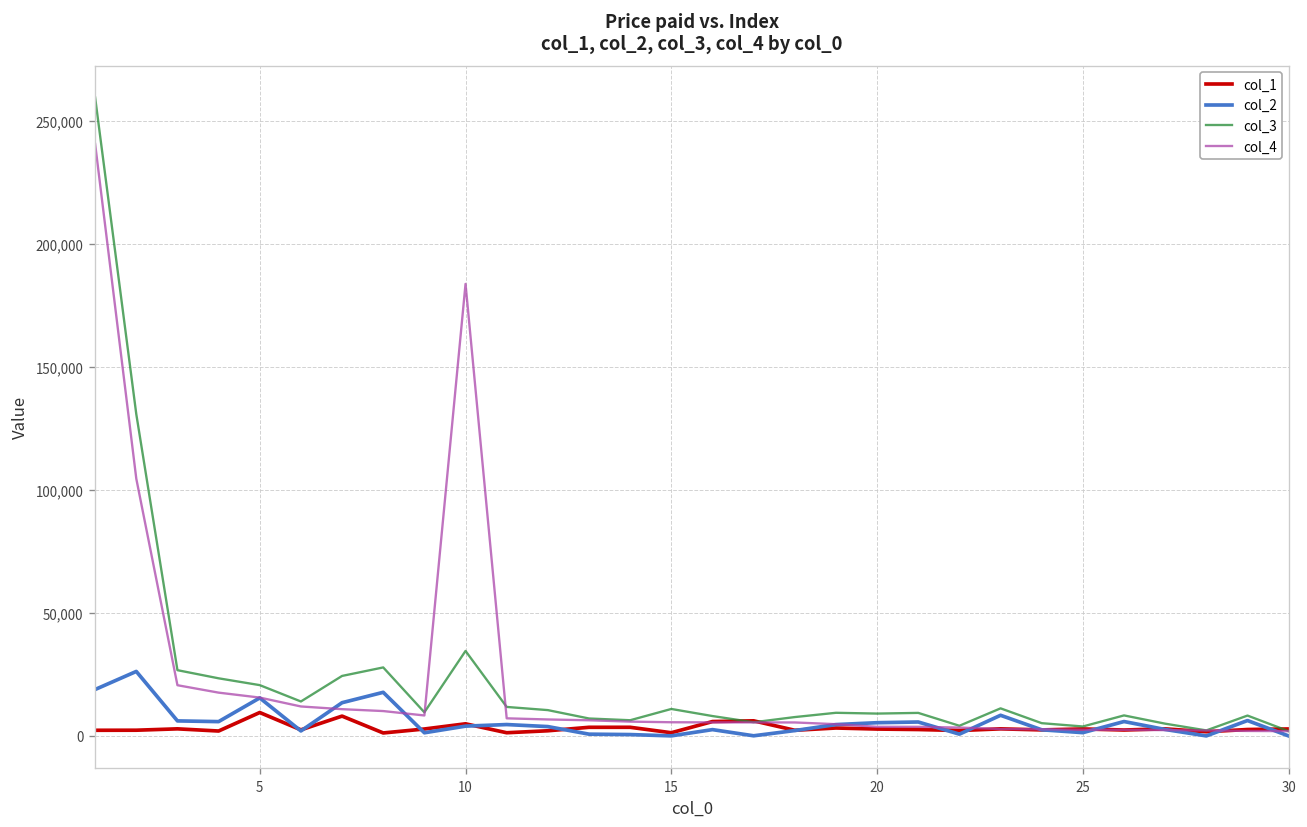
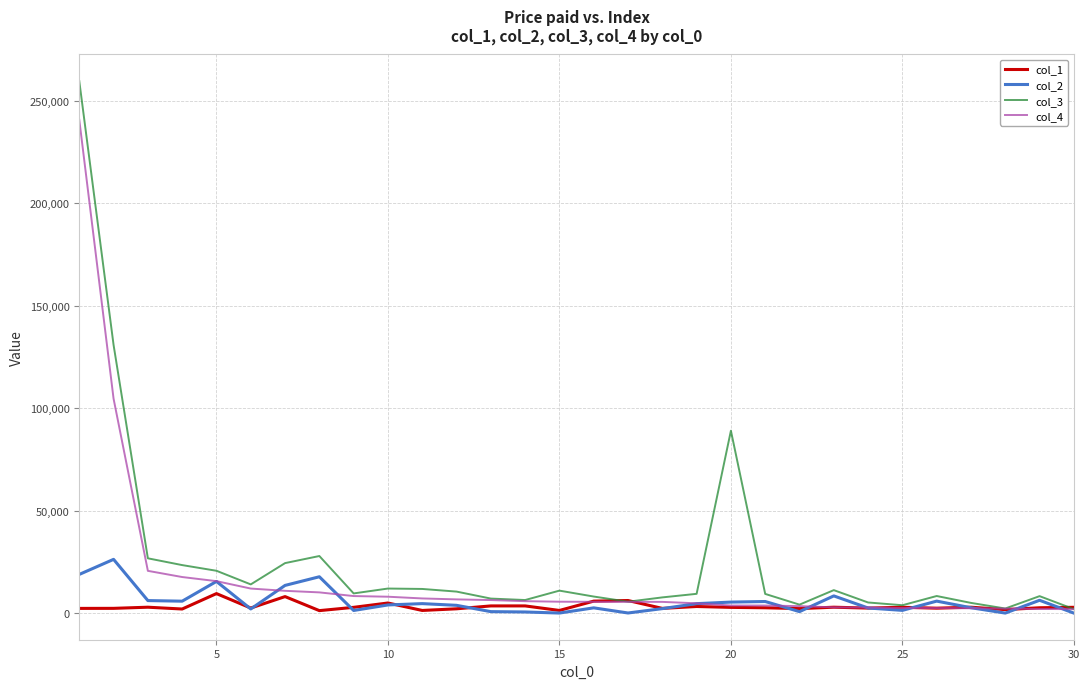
  {
    "col_1": {
      "5": "10,000",
      "15": "1,000"
    },
    "col_2": {
      "15": "0",
      "20": "5,000",
      "30": "0"
    },
    "col_3": {
      "5": "21,000",
-     "10": "35,000",
+     "10": "12,000",
      "15": "11,000",
-     "20": "9,000"
+     "20": "89,000"
    },
    "col_4": {
-     "10": "184,000",
+     "10": "8,000",
      "15": "6,000"
    }
  }
